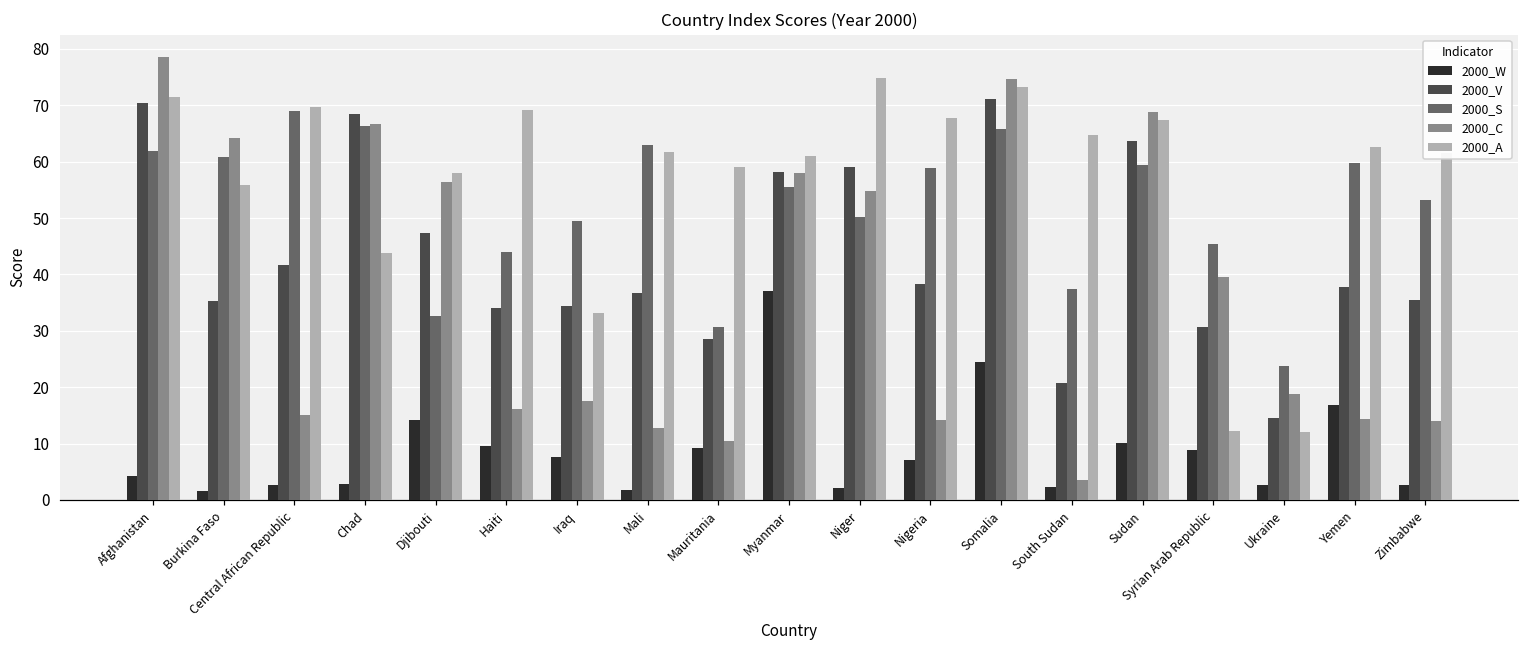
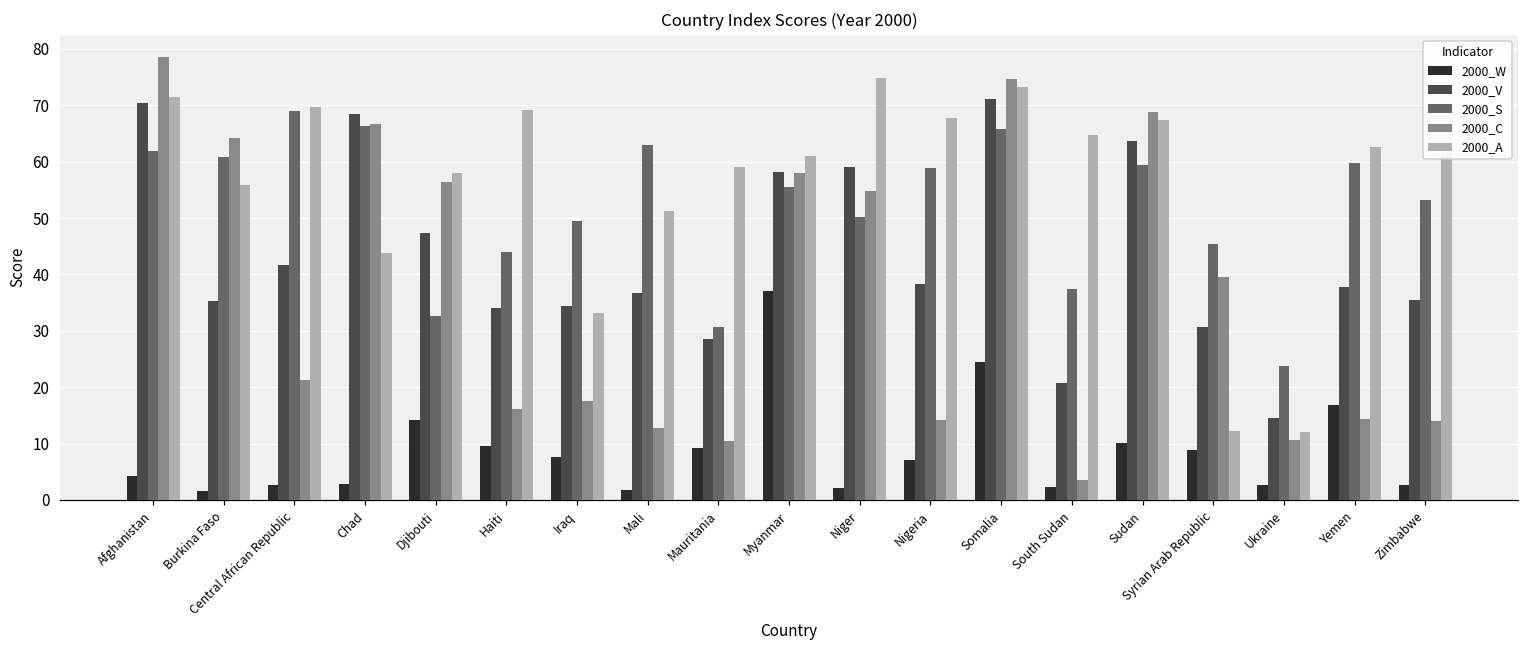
  {
    "2000_C": {
      "Afghanistan": 79,
      "Burkina Faso": 64,
-     "Central African Republic": 15,
+     "Central African Republic": 21,
      "Chad": 67,
      "Djibouti": 56,
      "Haiti": 16,
      "Iraq": 18,
      "Mali": 13,
      "Mauritania": 10,
      "Myanmar": 58,
      "Niger": 55,
      "Nigeria": 14,
      "Somalia": 75,
      "South Sudan": 3,
      "Sudan": 69,
      "Syrian Arab Republic": 40,
-     "Ukraine": 19,
+     "Ukraine": 11,
      "Yemen": 14,
      "Zimbabwe": 14
    },
    "2000_A": {
      "Afghanistan": 71,
      "Burkina Faso": 56,
      "Central African Republic": 70,
      "Chad": 44,
      "Djibouti": 58,
      "Haiti": 69,
      "Iraq": 33,
-     "Mali": 62,
+     "Mali": 51,
      "Mauritania": 59,
      "Myanmar": 61,
      "Niger": 75,
      "Nigeria": 68,
      "Somalia": 73,
      "South Sudan": 65,
      "Sudan": 67,
      "Syrian Arab Republic": 12,
      "Ukraine": 12,
      "Yemen": 63,
      "Zimbabwe": 62
    }
  }
